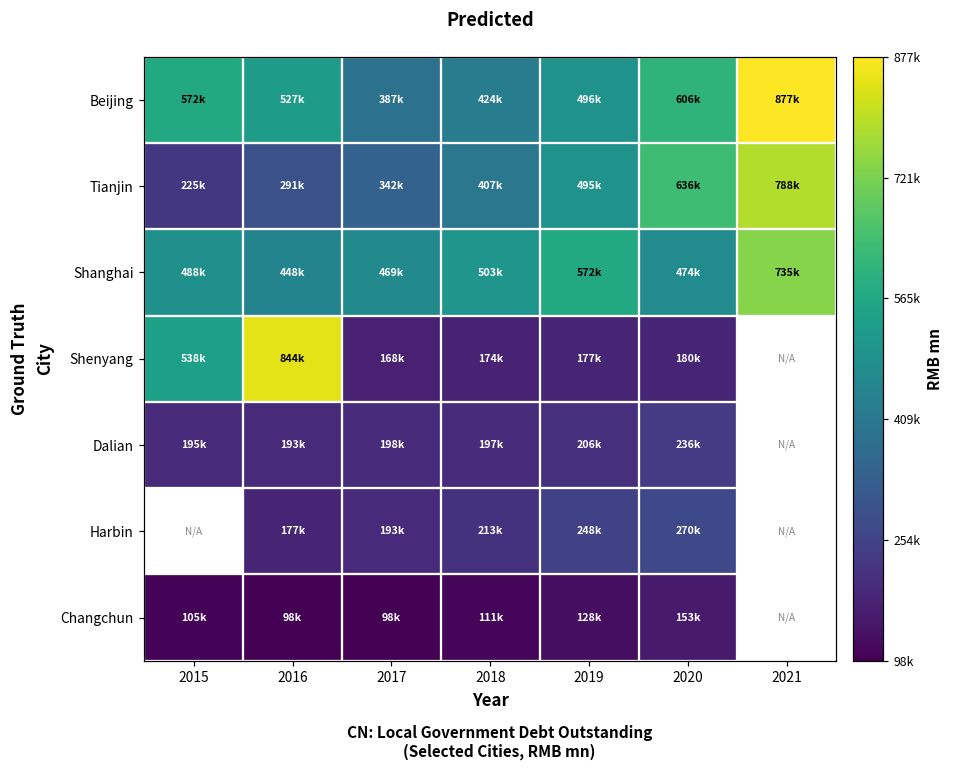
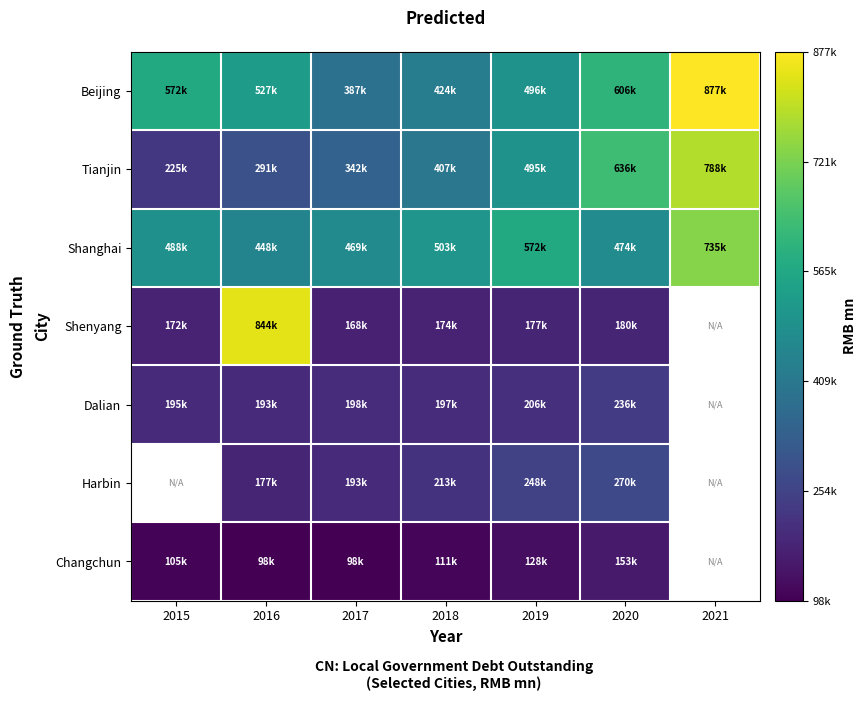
  {
    "Beijing": {
      "2015": "572k",
      "2016": "527k",
      "2017": "387k",
      "2018": "424k",
      "2019": "496k",
      "2020": "606k",
      "2021": "877k"
    },
    "Tianjin": {
      "2015": "225k",
      "2016": "291k",
      "2017": "342k",
      "2018": "407k",
      "2019": "495k",
      "2020": "636k",
      "2021": "788k"
    },
    "Shanghai": {
      "2015": "488k",
      "2016": "448k",
      "2017": "469k",
      "2018": "503k",
      "2019": "572k",
      "2020": "474k",
      "2021": "735k"
    },
    "Shenyang": {
-     "2015": "538k",
+     "2015": "172k",
      "2016": "844k",
      "2017": "168k",
      "2018": "174k",
      "2019": "177k",
      "2020": "180k"
    },
    "Dalian": {
      "2015": "195k",
      "2016": "193k",
      "2017": "198k",
      "2018": "197k",
      "2019": "206k",
      "2020": "236k"
    },
    "Harbin": {
      "2016": "177k",
      "2017": "193k",
      "2018": "213k",
      "2019": "248k",
      "2020": "270k"
    },
    "Changchun": {
      "2015": "105k",
      "2016": "98k",
      "2017": "98k",
      "2018": "111k",
      "2019": "128k",
      "2020": "153k"
    }
  }
